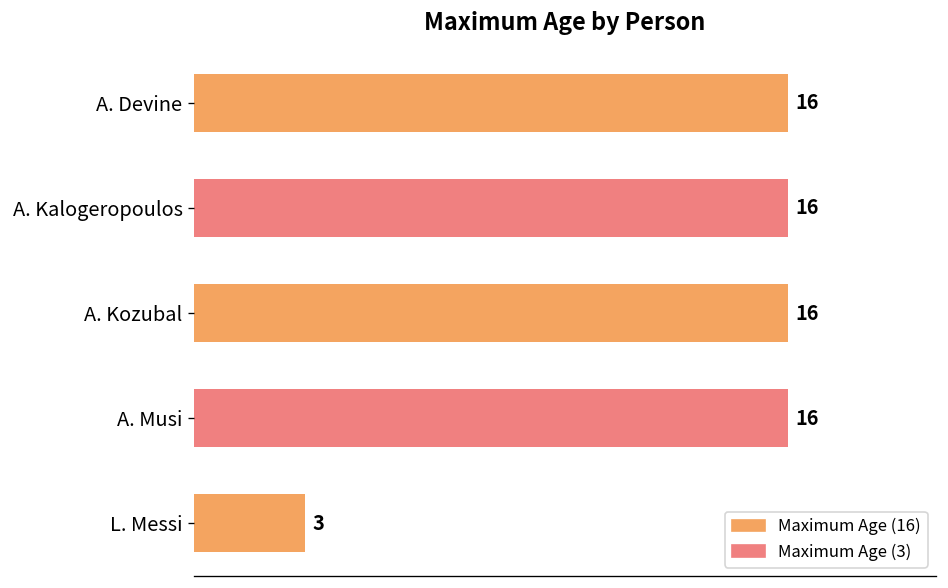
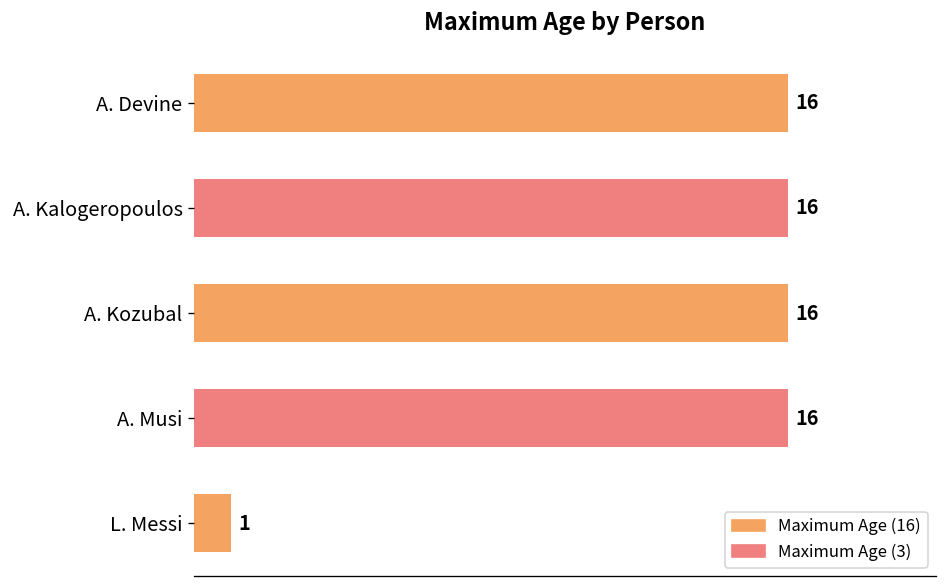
  {
    "A. Devine": 16,
    "A. Kalogeropoulos": 16,
    "A. Kozubal": 16,
    "A. Musi": 16,
-   "L. Messi": 3
+   "L. Messi": 1
  }
